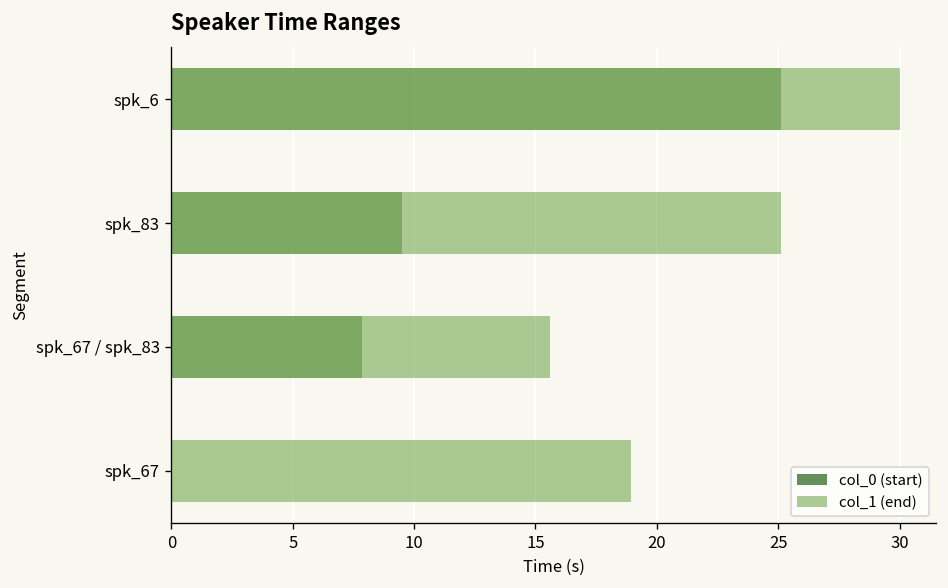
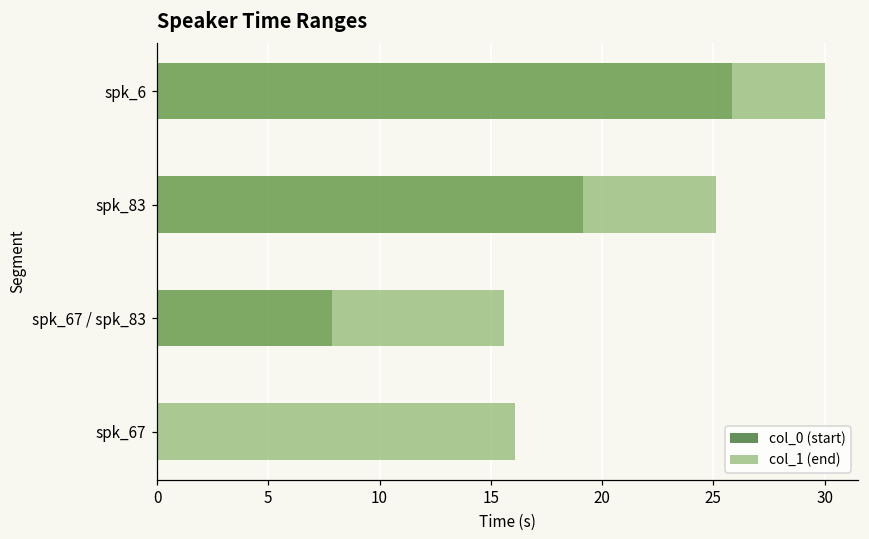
  {
    "col_0 (start)": {
-     "spk_6": 25.1,
-     "spk_83": 9.5,
+     "spk_6": 25.8,
+     "spk_83": 19.1,
      "spk_67": 0.0
    },
    "col_1 (end)": {
      "spk_6": 30.0,
      "spk_83": 25.1,
      "spk_67 / spk_83": 15.6,
-     "spk_67": 18.9
+     "spk_67": 16.1
    }
  }
